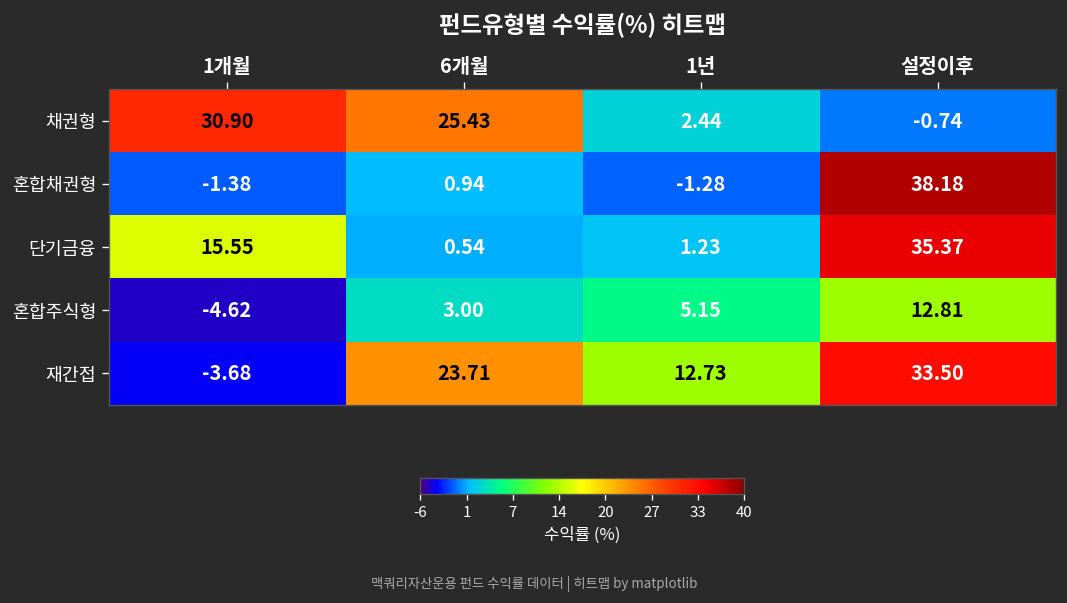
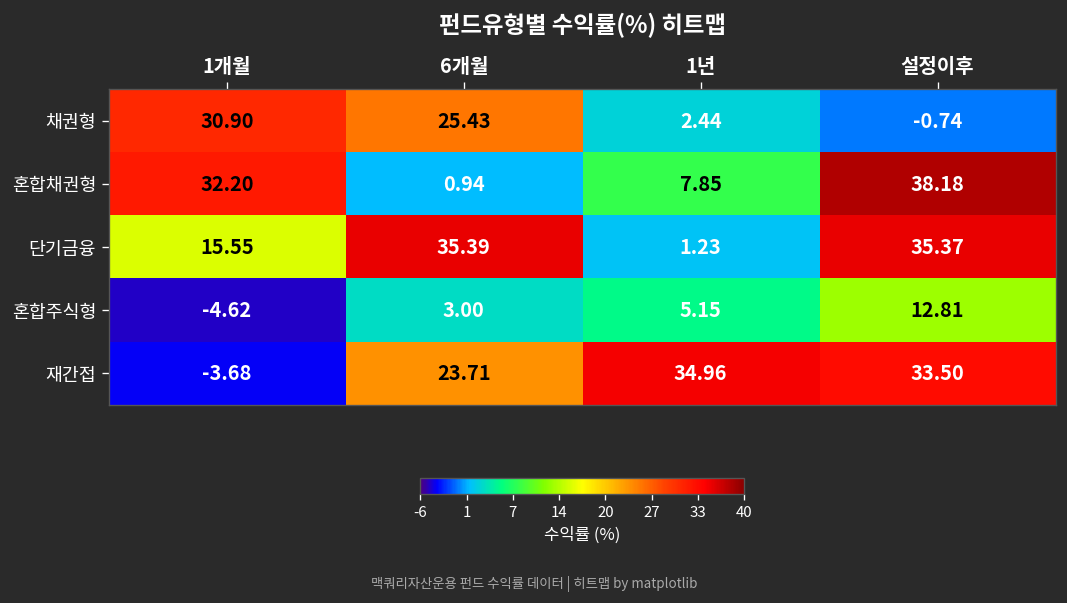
  {
    "채권형": {
      "1개월": 30.90,
      "6개월": 25.43,
      "1년": 2.44,
      "설정이후": -0.74
    },
    "혼합채권형": {
-     "1개월": -1.38,
+     "1개월": 32.20,
      "6개월": 0.94,
-     "1년": -1.28,
+     "1년": 7.85,
      "설정이후": 38.18
    },
    "단기금융": {
      "1개월": 15.55,
-     "6개월": 0.54,
+     "6개월": 35.39,
      "1년": 1.23,
      "설정이후": 35.37
    },
    "혼합주식형": {
      "1개월": -4.62,
      "6개월": 3.00,
      "1년": 5.15,
      "설정이후": 12.81
    },
    "재간접": {
      "1개월": -3.68,
      "6개월": 23.71,
-     "1년": 12.73,
+     "1년": 34.96,
      "설정이후": 33.50
    }
  }
